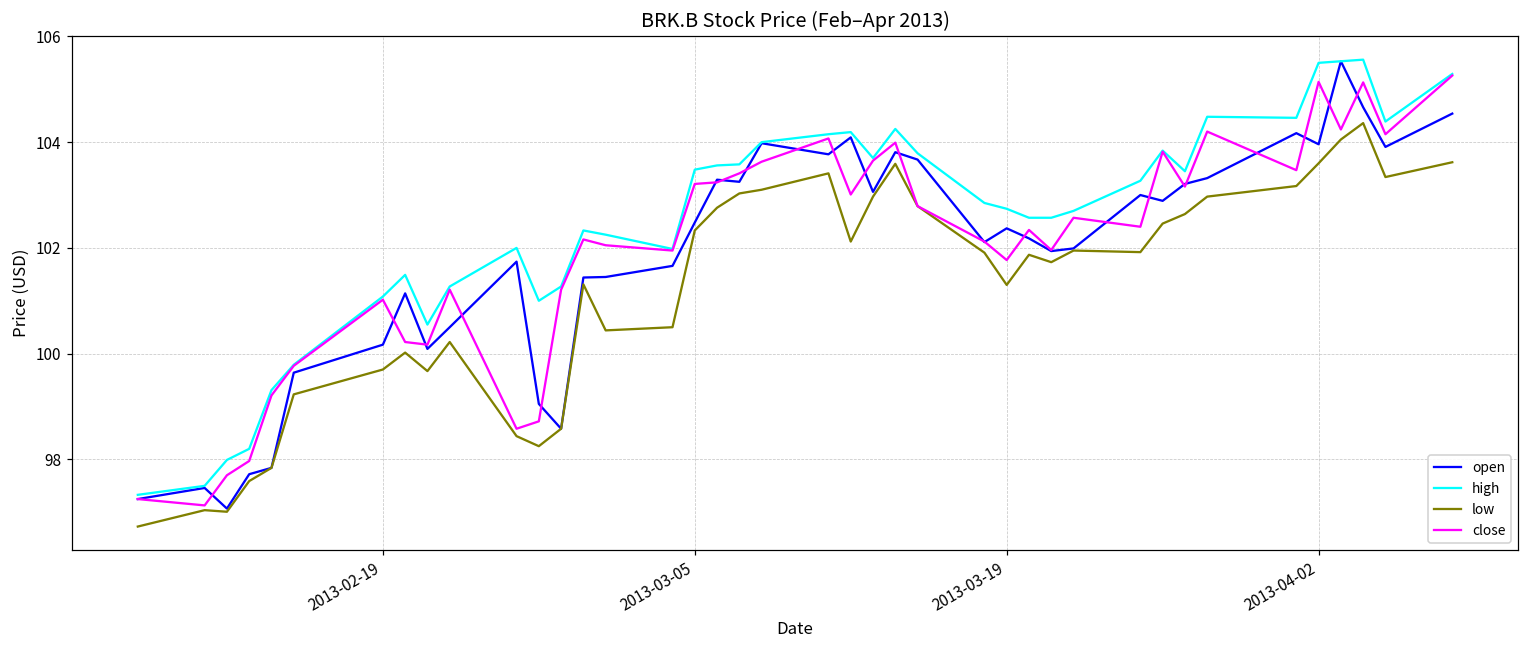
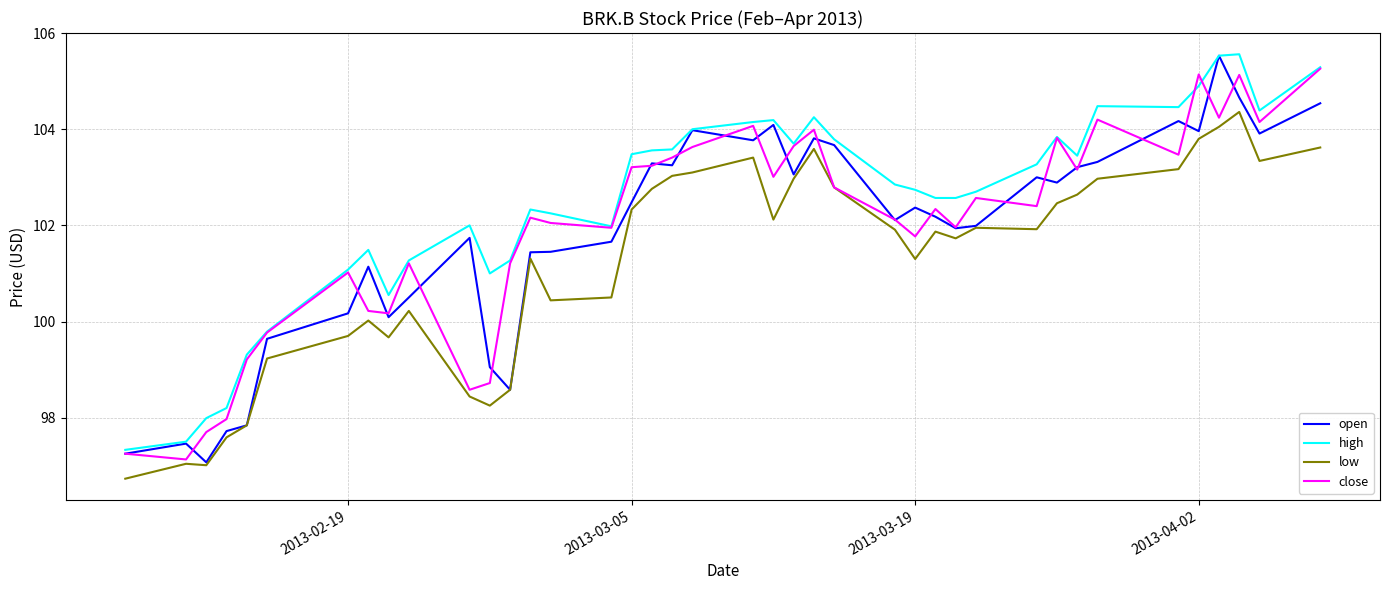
  {
    "open": {
      "2013-02-19": 100.2,
      "2013-03-05": 102.5,
      "2013-03-19": 102.4,
      "2013-04-02": 104.0
    },
    "high": {
      "2013-02-19": 101.1,
      "2013-03-05": 103.5,
      "2013-03-19": 102.7,
-     "2013-04-02": 105.5
+     "2013-04-02": 104.9
    },
    "low": {
      "2013-02-19": 99.7,
      "2013-03-05": 102.3,
      "2013-03-19": 101.3,
-     "2013-04-02": 103.6
+     "2013-04-02": 103.8
    },
    "close": {
      "2013-02-19": 101.0,
      "2013-03-05": 103.2,
      "2013-03-19": 101.8,
      "2013-04-02": 105.1
    }
  }
